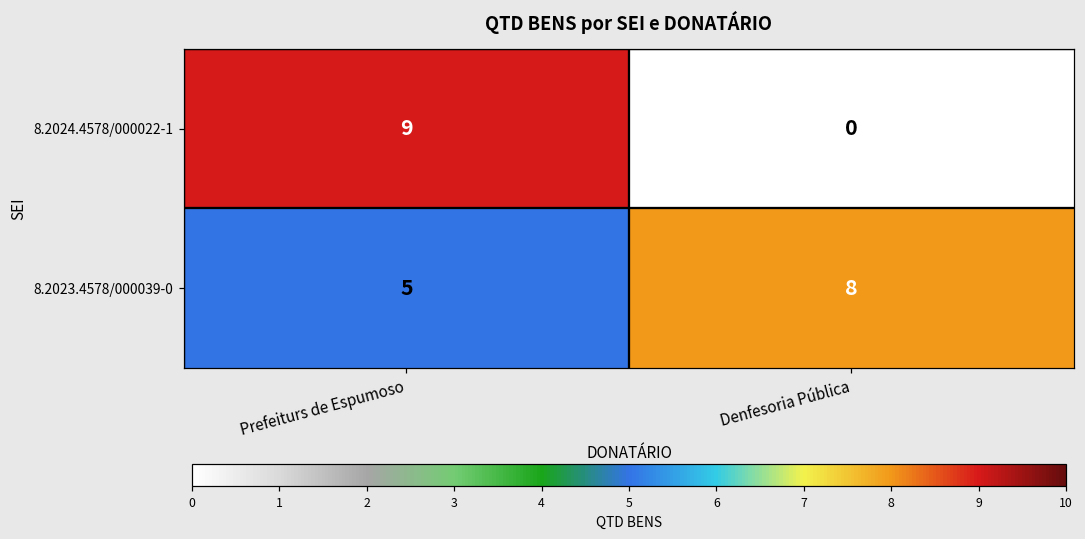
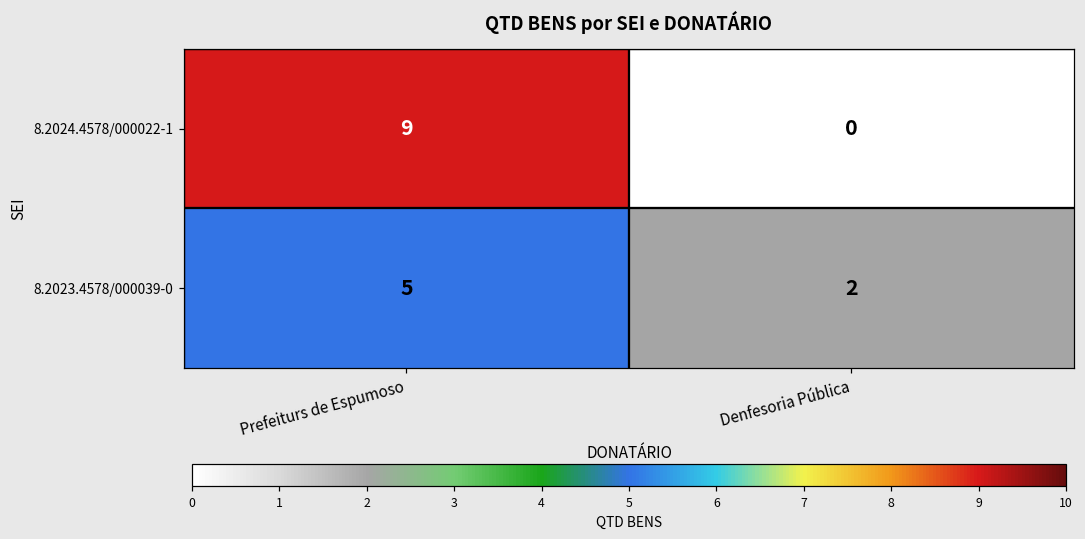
  {
    "8.2024.4578/000022-1": {
      "Prefeiturs de Espumoso": 9,
      "Denfesoria Pública": 0
    },
    "8.2023.4578/000039-0": {
      "Prefeiturs de Espumoso": 5,
-     "Denfesoria Pública": 8
+     "Denfesoria Pública": 2
    }
  }
